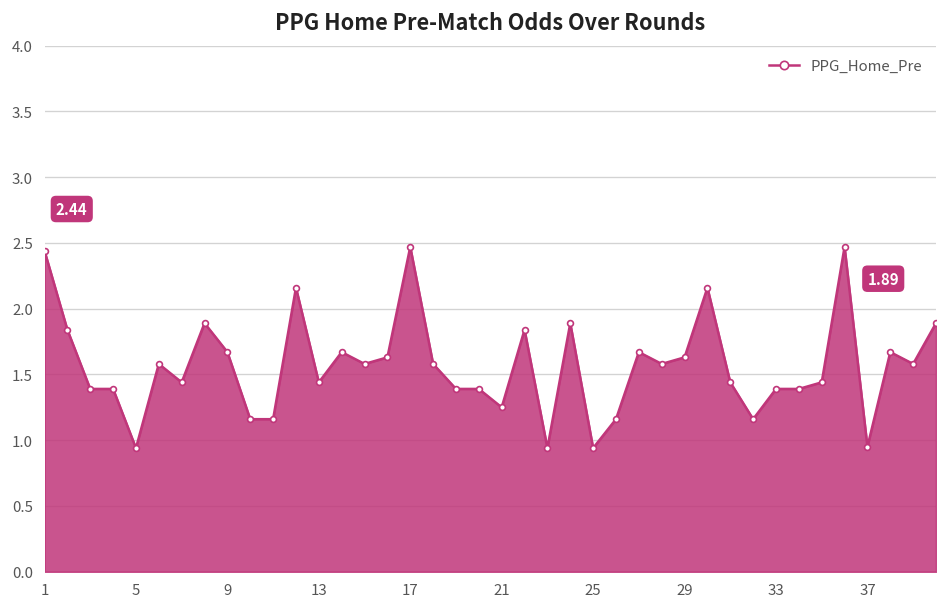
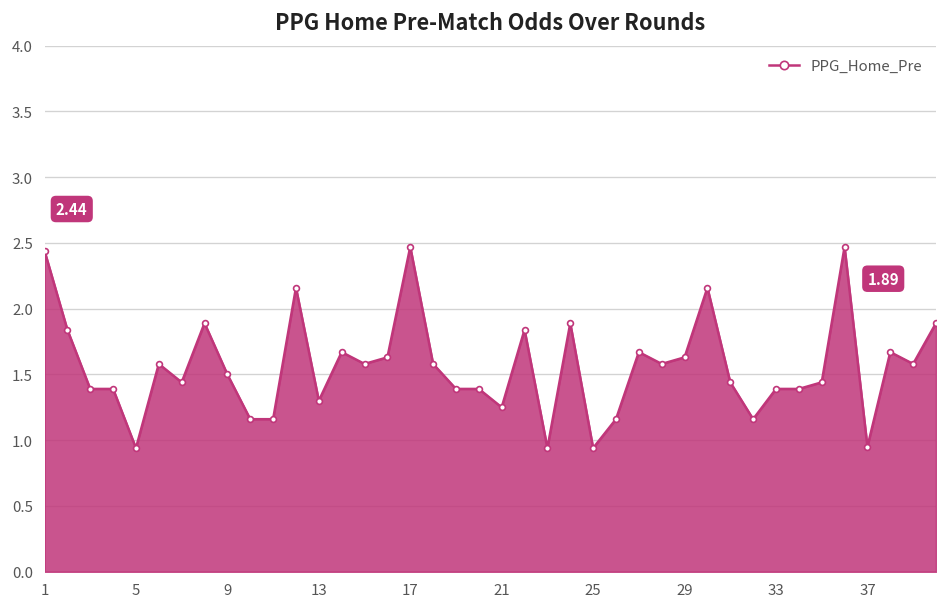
  {
    "1": 2.44,
    "5": 0.94,
-   "9": 1.67,
-   "13": 1.44,
+   "9": 1.50,
+   "13": 1.30,
    "17": 2.47,
    "21": 1.25,
    "25": 0.94,
    "29": 1.63,
    "33": 1.39,
    "37": 0.95
  }
